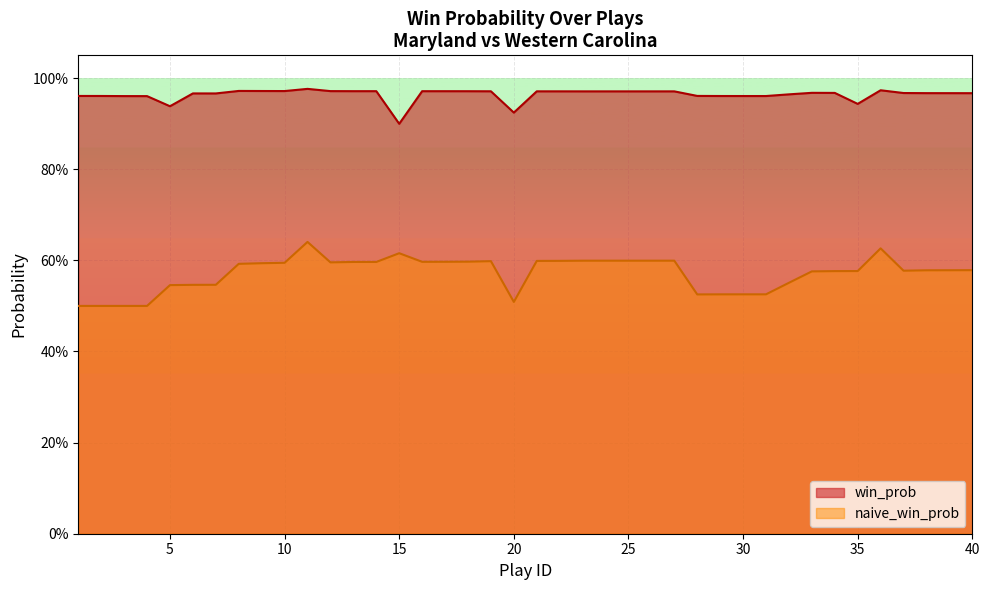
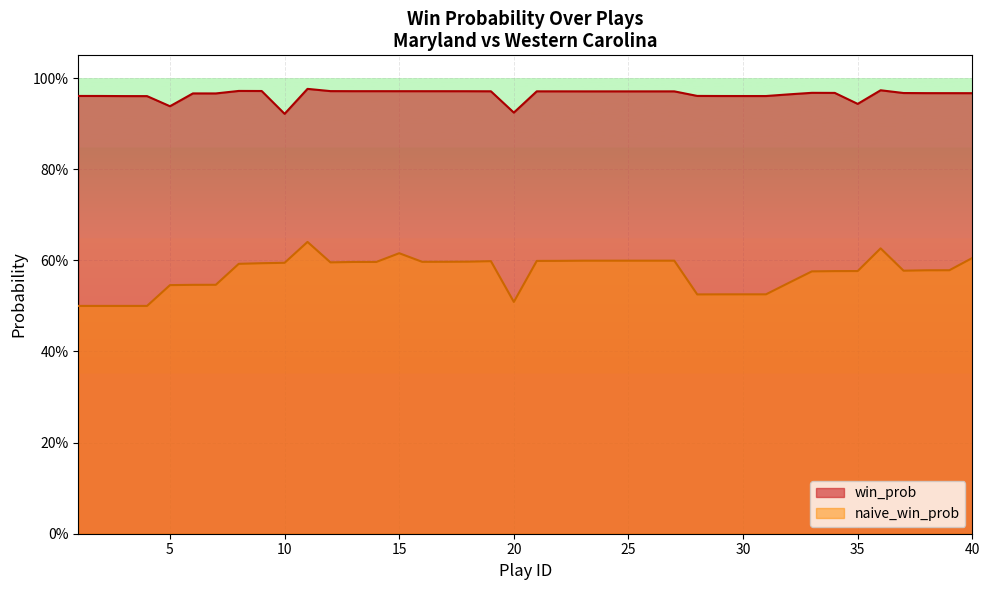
  {
    "win_prob": {
      "5": "94%",
-     "10": "97%",
-     "15": "90%",
+     "10": "92%",
+     "15": "97%",
      "20": "92%",
      "25": "97%",
      "30": "96%",
      "35": "94%",
      "40": "97%"
    },
    "naive_win_prob": {
      "5": "55%",
      "10": "59%",
      "15": "62%",
      "20": "51%",
      "25": "60%",
      "30": "53%",
      "35": "58%",
-     "40": "58%"
+     "40": "61%"
    }
  }
